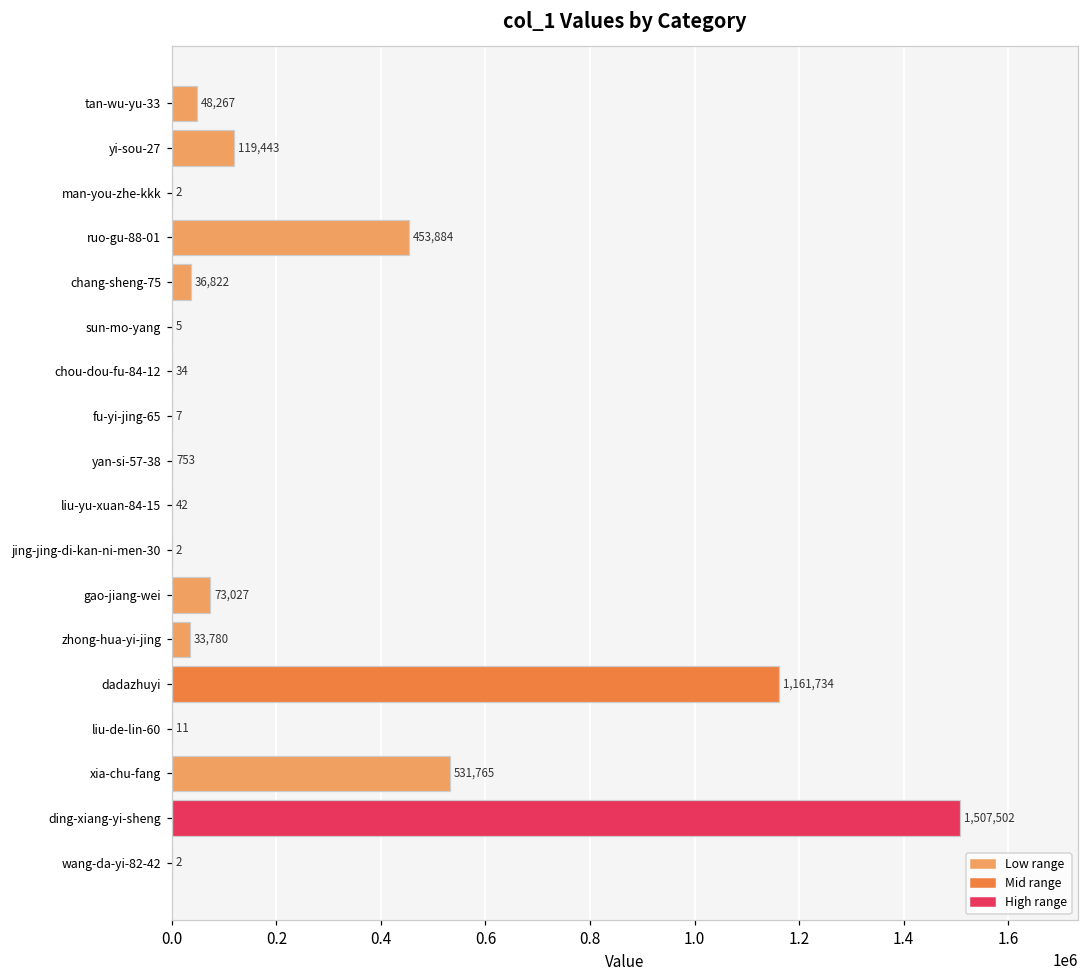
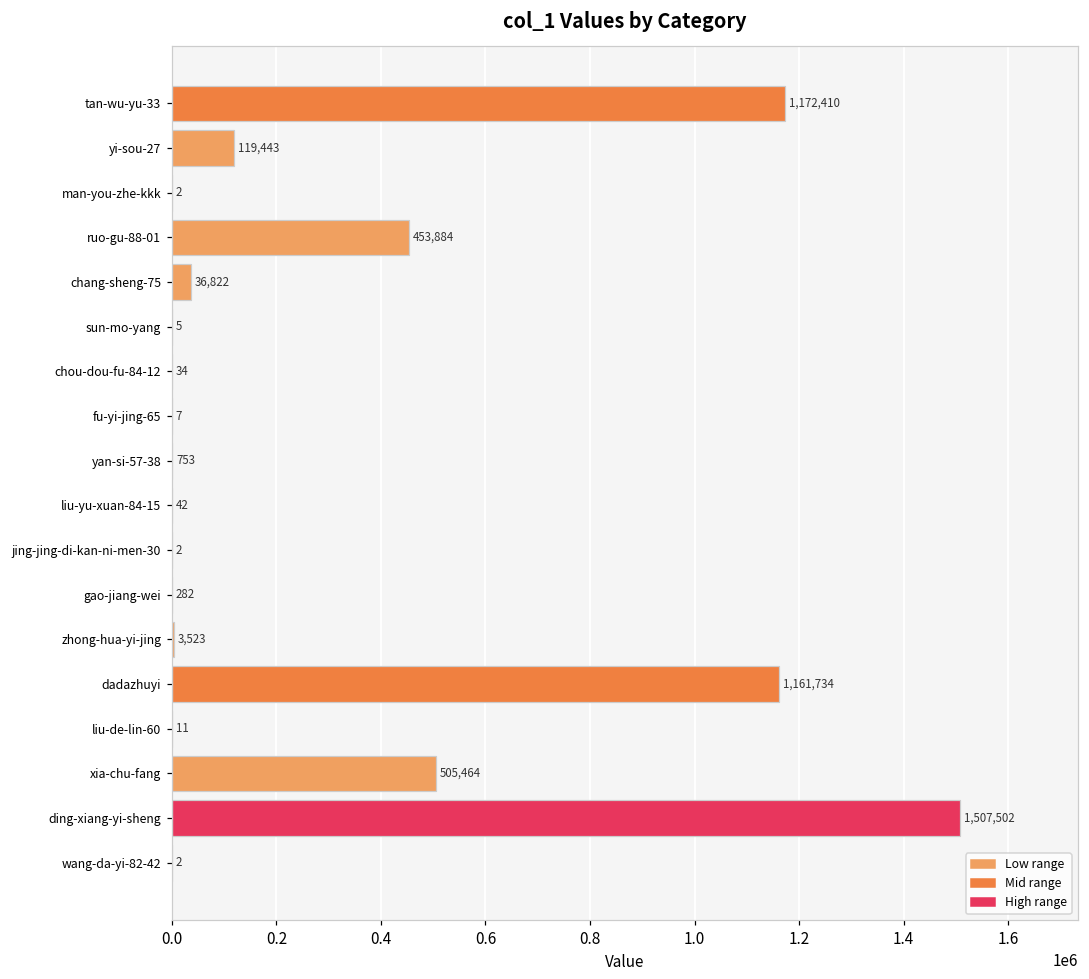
  {
-   "tan-wu-yu-33": "48,267",
+   "tan-wu-yu-33": "1,172,410",
    "yi-sou-27": "119,443",
    "man-you-zhe-kkk": "2",
    "ruo-gu-88-01": "453,884",
    "chang-sheng-75": "36,822",
    "sun-mo-yang": "5",
    "chou-dou-fu-84-12": "34",
    "fu-yi-jing-65": "7",
    "yan-si-57-38": "753",
    "liu-yu-xuan-84-15": "42",
    "jing-jing-di-kan-ni-men-30": "2",
-   "gao-jiang-wei": "73,027",
-   "zhong-hua-yi-jing": "33,780",
+   "gao-jiang-wei": "282",
+   "zhong-hua-yi-jing": "3,523",
    "dadazhuyi": "1,161,734",
    "liu-de-lin-60": "11",
-   "xia-chu-fang": "531,765",
+   "xia-chu-fang": "505,464",
    "ding-xiang-yi-sheng": "1,507,502",
    "wang-da-yi-82-42": "2"
  }
